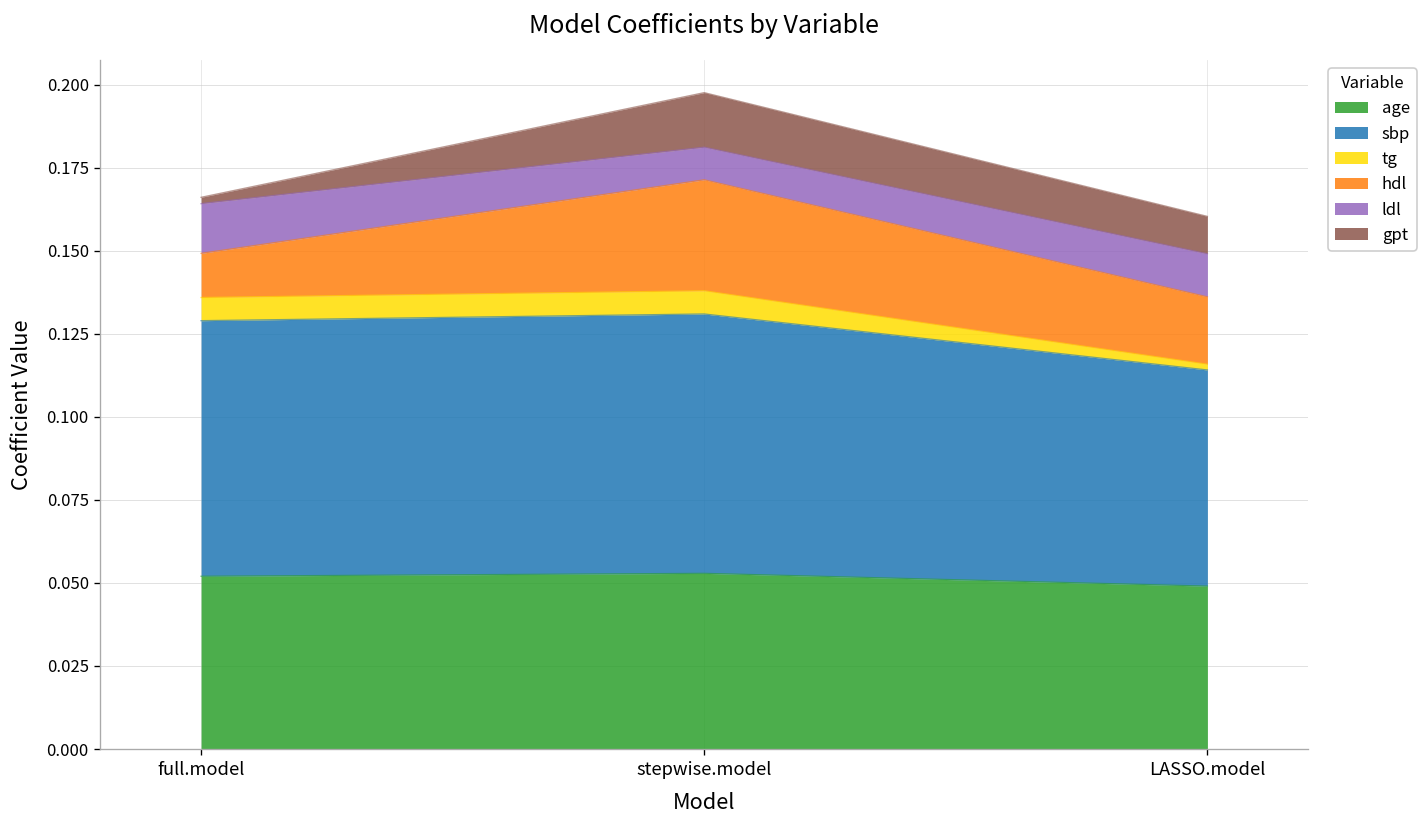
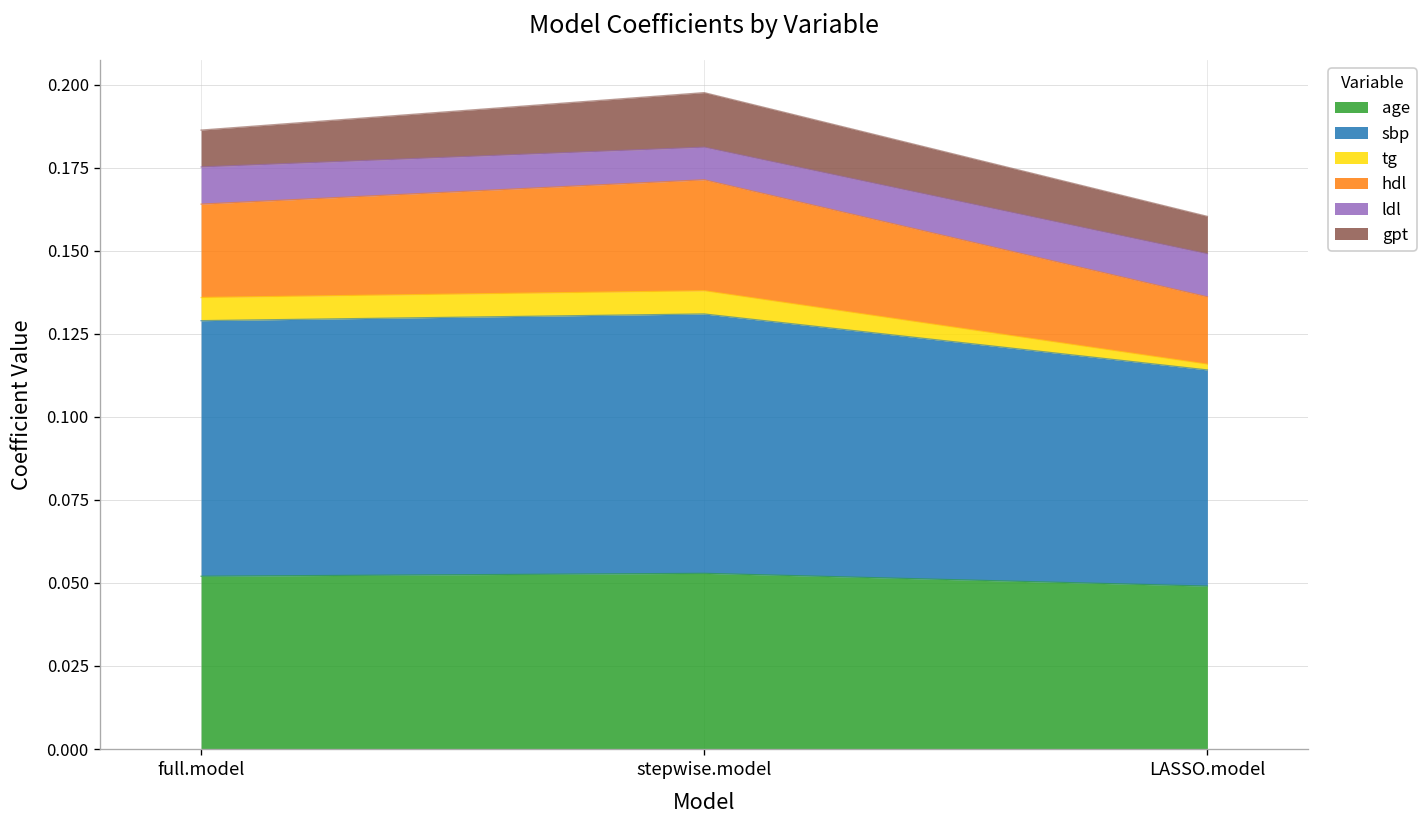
  {
    "age": {
      "full.model": 0.052,
      "stepwise.model": 0.053,
      "LASSO.model": 0.049
    },
    "sbp": {
      "full.model": 0.077,
      "stepwise.model": 0.078,
      "LASSO.model": 0.065
    },
    "tg": {
      "full.model": 0.007,
      "stepwise.model": 0.007,
      "LASSO.model": 0.002
    },
    "hdl": {
-     "full.model": 0.013,
+     "full.model": 0.028,
      "stepwise.model": 0.033,
      "LASSO.model": 0.020
    },
    "ldl": {
-     "full.model": 0.015,
+     "full.model": 0.011,
      "stepwise.model": 0.010,
      "LASSO.model": 0.013
    },
    "gpt": {
-     "full.model": 0.002,
+     "full.model": 0.011,
      "stepwise.model": 0.016,
      "LASSO.model": 0.011
    }
  }
